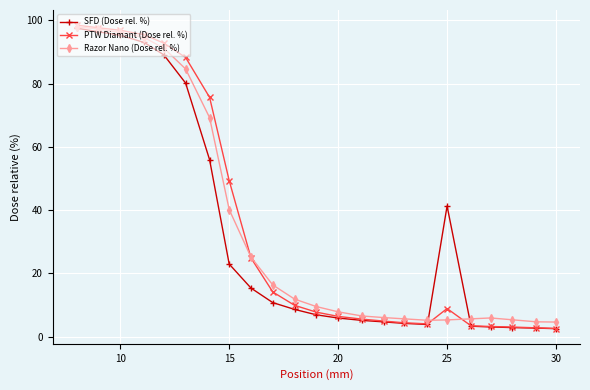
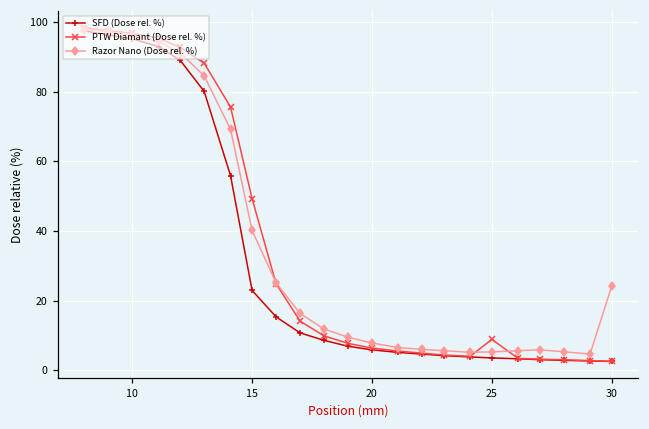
  {
    "SFD (Dose rel. %)": {
      "15": 23,
-     "25": 41
+     "25": 4
    },
    "PTW Diamant (Dose rel. %)": {
      "15": 49,
      "25": 9
    },
    "Razor Nano (Dose rel. %)": {
      "15": 40,
      "20": 8,
      "25": 5,
-     "30": 5
+     "30": 24
    }
  }
